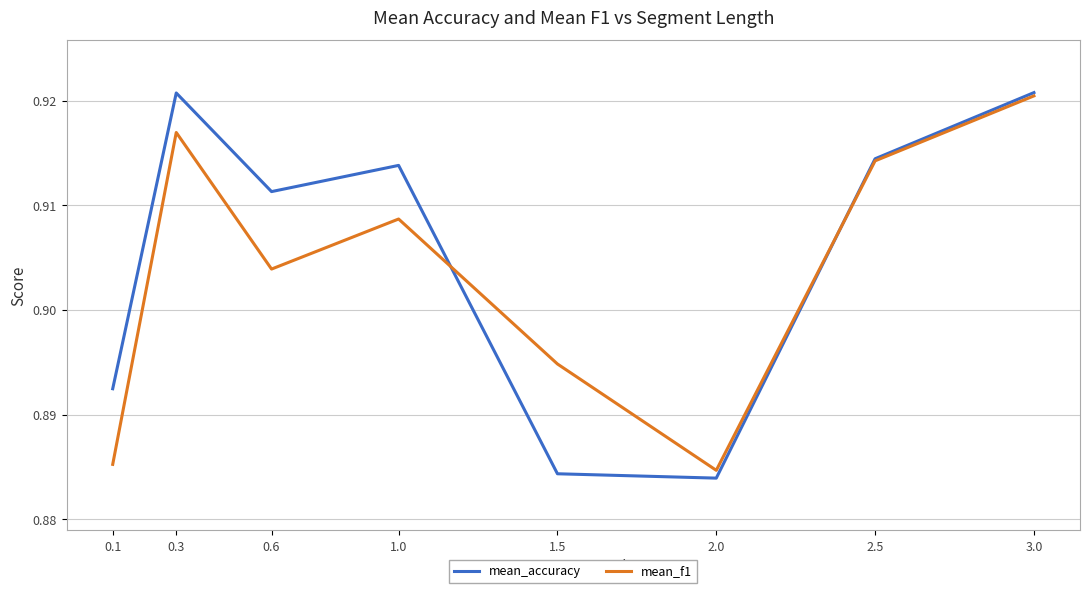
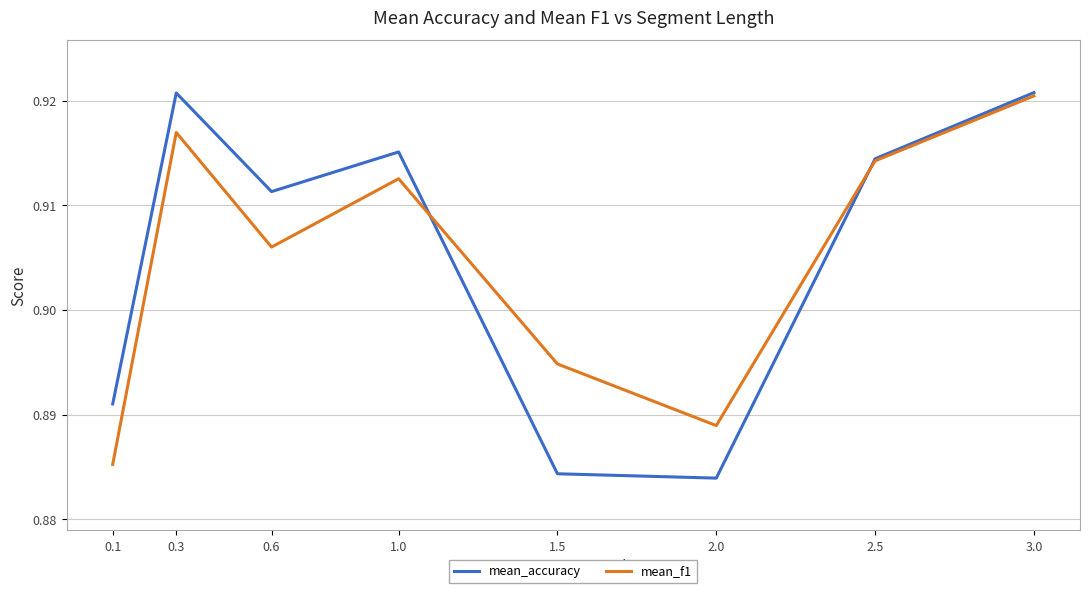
  {
    "mean_accuracy": {
-     "0.1": 0.8925,
+     "0.1": 0.8910,
      "0.3": 0.9208,
      "0.6": 0.9113,
-     "1.0": 0.9138,
+     "1.0": 0.9151,
      "1.5": 0.8844,
      "2.0": 0.8839,
      "3.0": 0.9208
    },
    "mean_f1": {
      "0.1": 0.8853,
      "0.3": 0.9170,
-     "0.6": 0.9039,
-     "1.0": 0.9087,
+     "0.6": 0.9060,
+     "1.0": 0.9126,
      "1.5": 0.8948,
-     "2.0": 0.8847,
+     "2.0": 0.8890,
      "3.0": 0.9205
    }
  }
